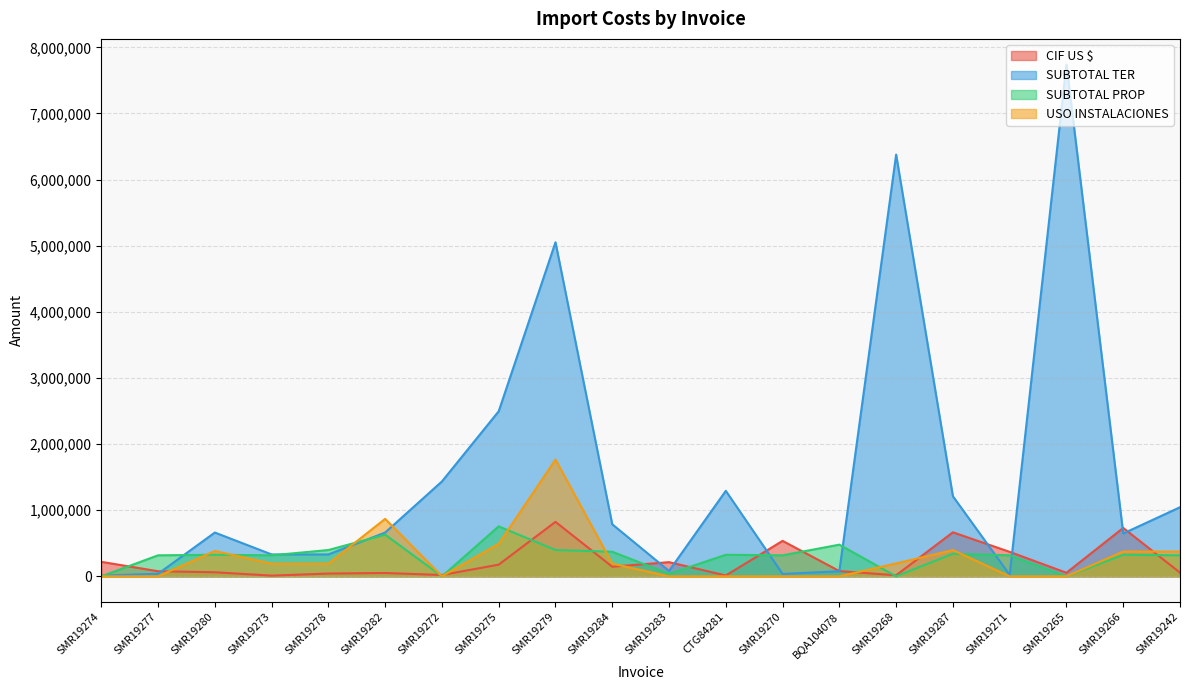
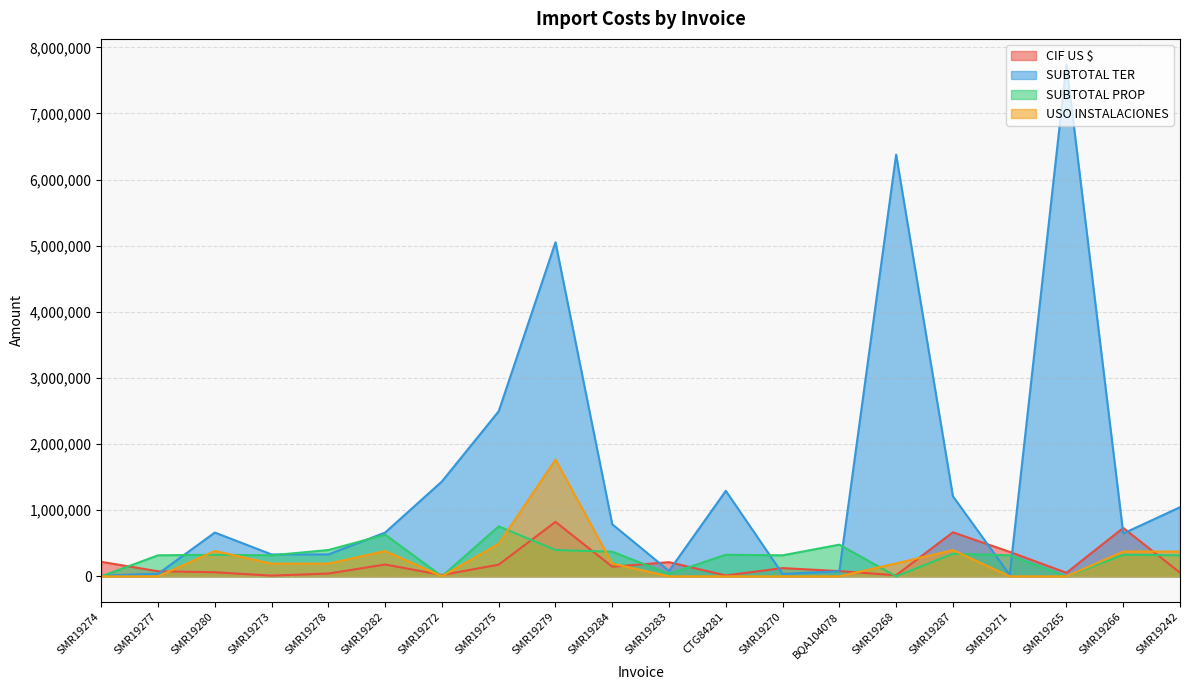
  {
    "CIF US $": {
      "SMR19274": "200,000",
      "SMR19277": "100,000",
      "SMR19280": "100,000",
      "SMR19273": "0",
      "SMR19278": "0",
-     "SMR19282": "100,000",
+     "SMR19282": "200,000",
      "SMR19275": "200,000",
      "SMR19279": "800,000",
      "SMR19284": "100,000",
      "SMR19283": "200,000",
-     "SMR19270": "500,000",
+     "SMR19270": "100,000",
      "SMR19287": "700,000",
      "SMR19271": "400,000",
      "SMR19265": "100,000",
      "SMR19266": "700,000",
      "SMR19242": "100,000"
    },
    "SUBTOTAL TER": {
      "SMR19280": "700,000",
      "SMR19278": "300,000",
      "SMR19272": "1,400,000",
      "SMR19275": "2,500,000",
      "SMR19279": "5,100,000",
      "SMR19284": "800,000",
      "SMR19283": "100,000",
      "CTG84281": "1,300,000",
      "SMR19268": "6,400,000",
      "SMR19287": "1,200,000",
      "SMR19266": "600,000",
      "SMR19242": "1,000,000"
    },
    "SUBTOTAL PROP": {
      "SMR19277": "300,000",
      "SMR19280": "300,000",
      "SMR19278": "400,000",
      "SMR19275": "800,000",
      "SMR19279": "400,000",
      "SMR19284": "400,000",
      "CTG84281": "300,000",
      "SMR19270": "300,000",
      "BQA104078": "500,000",
      "SMR19287": "300,000",
      "SMR19271": "300,000",
      "SMR19266": "300,000",
      "SMR19242": "300,000"
    },
    "USO INSTALACIONES": {
      "SMR19280": "400,000",
      "SMR19273": "200,000",
      "SMR19278": "200,000",
-     "SMR19282": "900,000",
+     "SMR19282": "400,000",
      "SMR19275": "500,000",
      "SMR19279": "1,800,000",
      "SMR19284": "200,000",
      "BQA104078": "0",
      "SMR19268": "200,000",
      "SMR19287": "400,000",
      "SMR19266": "400,000",
      "SMR19242": "400,000"
    }
  }
